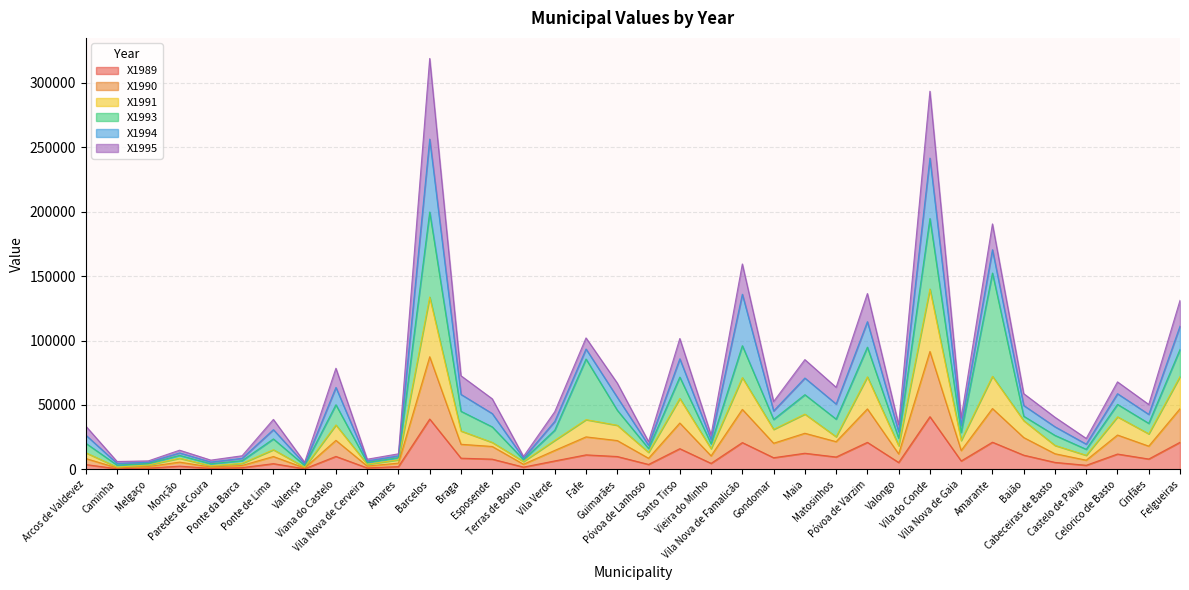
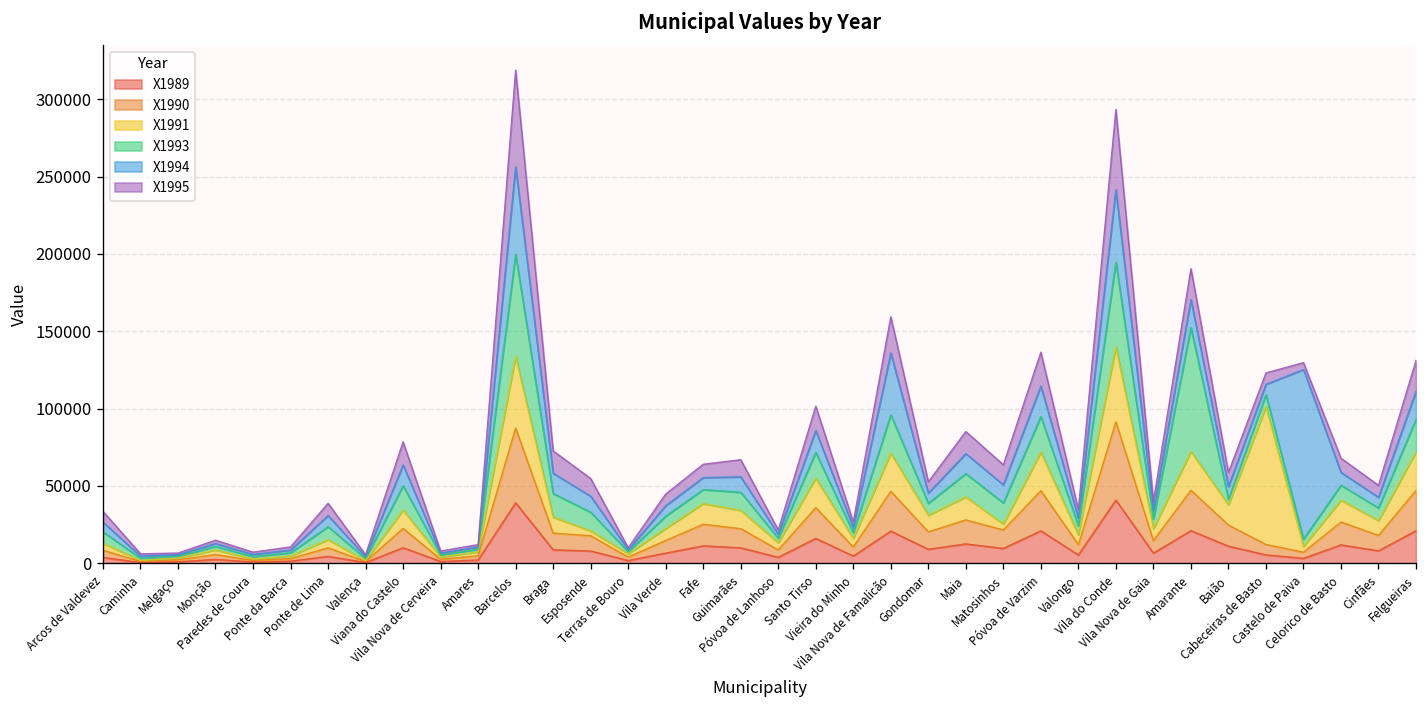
  {
    "X1991": {
      "Arcos de Valdevez": 4000,
      "Monção": 3000,
      "Ponte de Lima": 5000,
      "Viana do Castelo": 12000,
      "Barcelos": 46000,
      "Braga": 10000,
      "Esposende": 3000,
      "Vila Verde": 8000,
      "Fafe": 13000,
      "Guimarães": 12000,
      "Póvoa de Lanhoso": 5000,
      "Santo Tirso": 19000,
      "Vieira do Minho": 6000,
      "Vila Nova de Famalicão": 25000,
      "Gondomar": 11000,
      "Maia": 15000,
      "Matosinhos": 4000,
      "Póvoa de Varzim": 25000,
      "Valongo": 6000,
      "Vila do Conde": 48000,
      "Vila Nova de Gaia": 8000,
      "Amarante": 25000,
      "Baião": 13000,
-     "Cabeceiras de Basto": 6000,
+     "Cabeceiras de Basto": 89000,
      "Castelo de Paiva": 4000,
      "Celorico de Basto": 14000,
      "Cinfães": 10000,
      "Felgueiras": 25000
    },
    "X1993": {
      "Arcos de Valdevez": 7000,
      "Ponte de Lima": 8000,
      "Viana do Castelo": 16000,
      "Barcelos": 66000,
      "Braga": 15000,
      "Esposende": 12000,
      "Vila Verde": 8000,
-     "Fafe": 47000,
+     "Fafe": 9000,
      "Guimarães": 12000,
      "Póvoa de Lanhoso": 3000,
      "Santo Tirso": 17000,
      "Vieira do Minho": 4000,
      "Vila Nova de Famalicão": 25000,
      "Gondomar": 8000,
      "Maia": 15000,
      "Matosinhos": 14000,
      "Póvoa de Varzim": 23000,
      "Valongo": 6000,
      "Vila do Conde": 55000,
      "Vila Nova de Gaia": 6000,
      "Amarante": 80000,
      "Baião": 3000,
      "Cabeceiras de Basto": 8000,
      "Castelo de Paiva": 5000,
      "Celorico de Basto": 10000,
      "Cinfães": 8000,
      "Felgueiras": 21000
    },
    "X1994": {
      "Arcos de Valdevez": 6000,
      "Ponte de Lima": 7000,
      "Viana do Castelo": 13000,
      "Barcelos": 57000,
      "Braga": 13000,
      "Esposende": 10000,
      "Vila Verde": 7000,
      "Fafe": 8000,
      "Guimarães": 10000,
      "Póvoa de Lanhoso": 3000,
      "Santo Tirso": 14000,
      "Vieira do Minho": 3000,
      "Vila Nova de Famalicão": 40000,
      "Gondomar": 7000,
      "Maia": 13000,
      "Matosinhos": 12000,
      "Póvoa de Varzim": 20000,
      "Valongo": 5000,
      "Vila do Conde": 47000,
      "Vila Nova de Gaia": 5000,
      "Amarante": 18000,
      "Baião": 8000,
      "Cabeceiras de Basto": 7000,
-     "Castelo de Paiva": 4000,
+     "Castelo de Paiva": 110000,
      "Celorico de Basto": 8000,
      "Cinfães": 7000,
      "Felgueiras": 18000
    },
    "X1995": {
      "Arcos de Valdevez": 7000,
      "Monção": 2000,
      "Ponte de Lima": 8000,
      "Viana do Castelo": 15000,
      "Barcelos": 63000,
      "Braga": 14000,
      "Esposende": 11000,
      "Vila Verde": 8000,
      "Fafe": 9000,
      "Guimarães": 11000,
      "Póvoa de Lanhoso": 3000,
      "Santo Tirso": 16000,
      "Vieira do Minho": 4000,
      "Vila Nova de Famalicão": 23000,
      "Gondomar": 7000,
      "Maia": 14000,
      "Matosinhos": 13000,
      "Póvoa de Varzim": 22000,
      "Valongo": 5000,
      "Vila do Conde": 52000,
      "Vila Nova de Gaia": 6000,
      "Amarante": 20000,
      "Baião": 9000,
      "Cabeceiras de Basto": 7000,
      "Castelo de Paiva": 4000,
      "Celorico de Basto": 9000,
      "Cinfães": 8000,
      "Felgueiras": 20000
    }
  }
